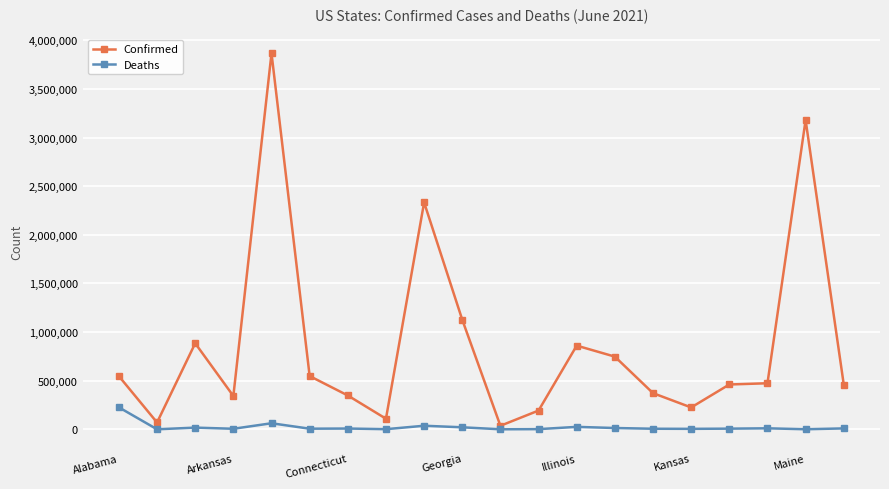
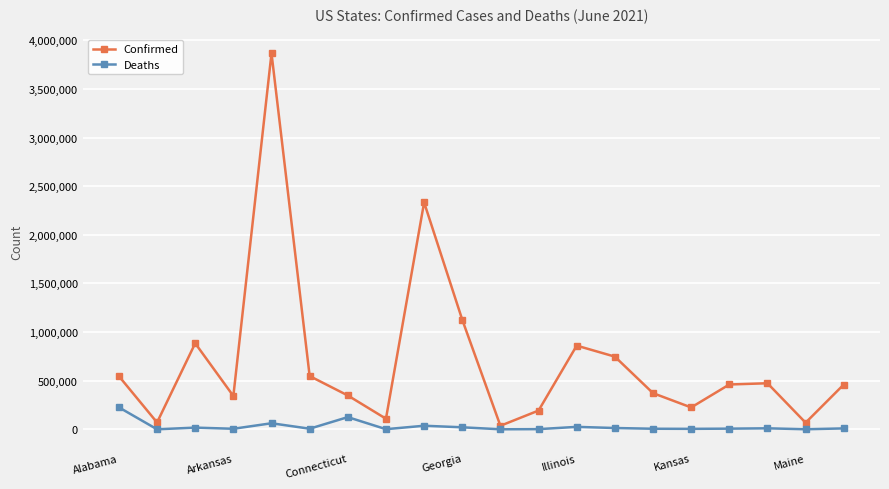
  {
    "Confirmed": {
      "Alabama": "500,000",
      "Arkansas": "300,000",
      "Connecticut": "300,000",
      "Georgia": "1,100,000",
      "Illinois": "900,000",
      "Kansas": "200,000",
-     "Maine": "3,200,000"
+     "Maine": "100,000"
    },
    "Deaths": {
      "Alabama": "200,000",
      "Arkansas": "0",
-     "Connecticut": "0",
+     "Connecticut": "100,000",
      "Georgia": "0",
      "Illinois": "0",
      "Kansas": "0",
      "Maine": "0"
    }
  }
